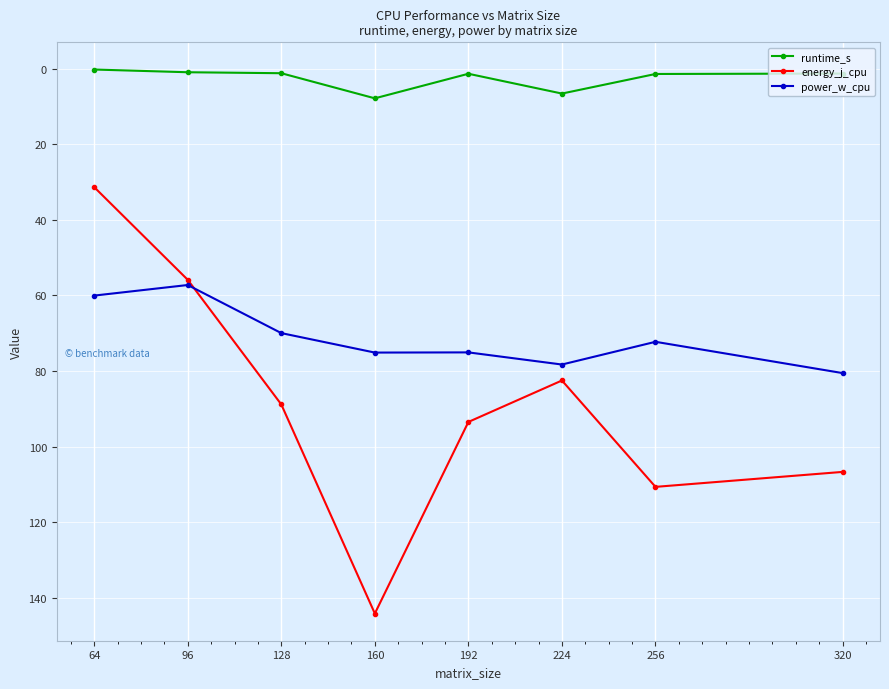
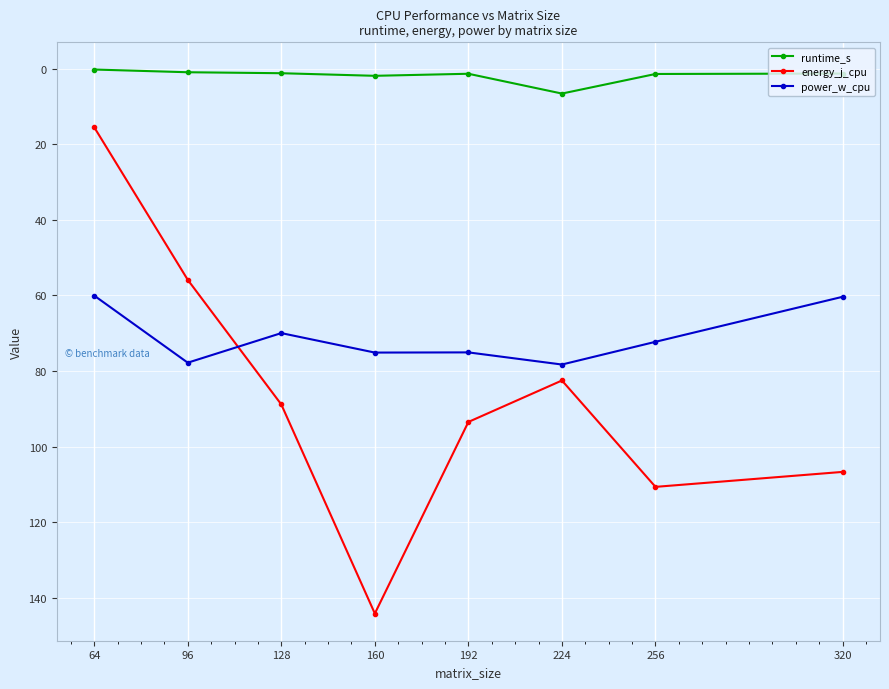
  {
    "runtime_s": {
      "64": 0,
      "96": 1,
      "128": 1,
-     "160": 8,
+     "160": 2,
      "192": 1,
      "224": 7,
      "256": 1
    },
    "energy_j_cpu": {
-     "64": 31,
+     "64": 16,
      "96": 56,
      "128": 89,
      "160": 144,
      "192": 93,
      "224": 82,
      "256": 111,
      "320": 107
    },
    "power_w_cpu": {
      "64": 60,
-     "96": 57,
+     "96": 78,
      "128": 70,
      "160": 75,
      "192": 75,
      "224": 78,
      "256": 72,
-     "320": 81
+     "320": 60
    }
  }
